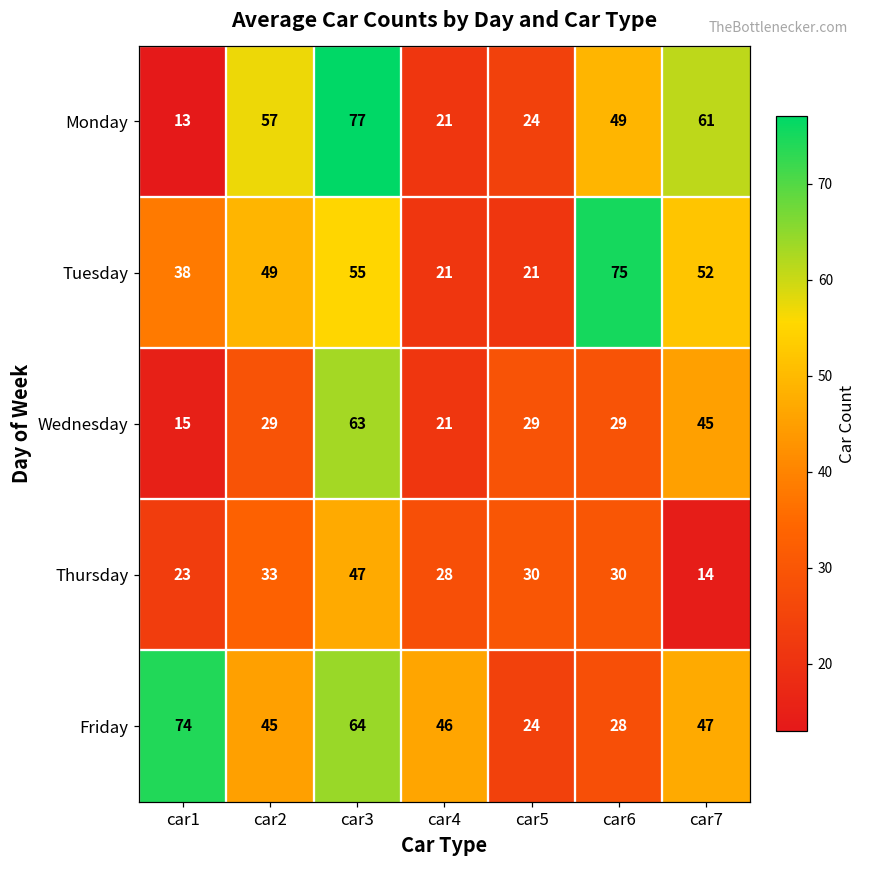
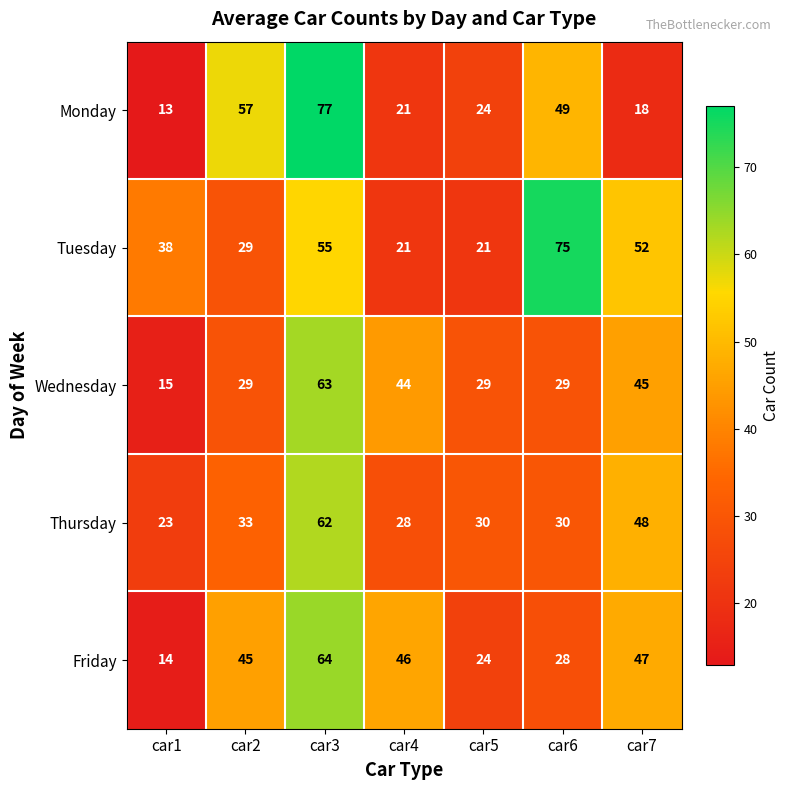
  {
    "Monday": {
      "car1": 13,
      "car2": 57,
      "car3": 77,
      "car4": 21,
      "car5": 24,
      "car6": 49,
-     "car7": 61
+     "car7": 18
    },
    "Tuesday": {
      "car1": 38,
-     "car2": 49,
+     "car2": 29,
      "car3": 55,
      "car4": 21,
      "car5": 21,
      "car6": 75,
      "car7": 52
    },
    "Wednesday": {
      "car1": 15,
      "car2": 29,
      "car3": 63,
-     "car4": 21,
+     "car4": 44,
      "car5": 29,
      "car6": 29,
      "car7": 45
    },
    "Thursday": {
      "car1": 23,
      "car2": 33,
-     "car3": 47,
+     "car3": 62,
      "car4": 28,
      "car5": 30,
      "car6": 30,
-     "car7": 14
+     "car7": 48
    },
    "Friday": {
-     "car1": 74,
+     "car1": 14,
      "car2": 45,
      "car3": 64,
      "car4": 46,
      "car5": 24,
      "car6": 28,
      "car7": 47
    }
  }
